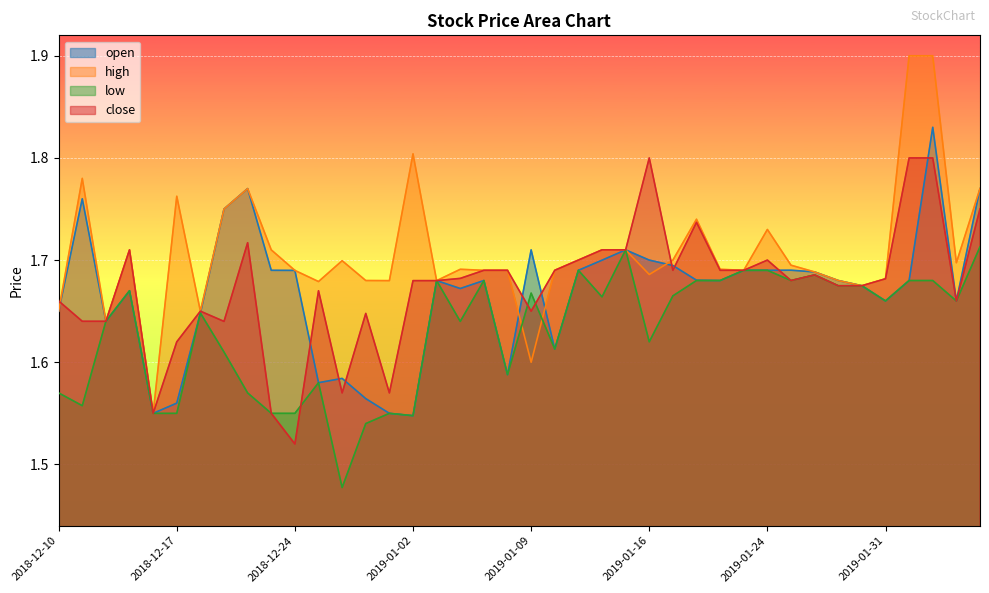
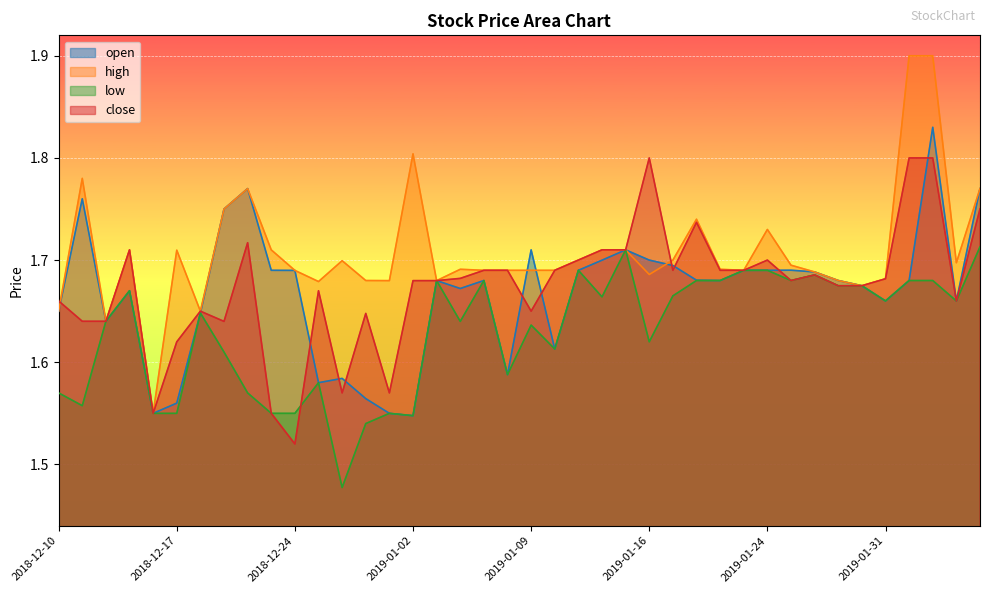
  {
    "open": {
      "2018-12-17": 1.560,
      "2019-01-09": 1.710,
      "2019-01-16": 1.700
    },
    "high": {
-     "2018-12-17": 1.763,
+     "2018-12-17": 1.710,
      "2019-01-02": 1.804,
-     "2019-01-09": 1.60,
+     "2019-01-09": 1.69,
      "2019-01-16": 1.686,
      "2019-01-24": 1.730
    },
    "low": {
      "2018-12-10": 1.570,
      "2018-12-17": 1.550,
      "2018-12-24": 1.550,
-     "2019-01-09": 1.668,
+     "2019-01-09": 1.636,
      "2019-01-16": 1.620
    },
    "close": {
      "2018-12-10": 1.660,
      "2018-12-17": 1.620,
      "2018-12-24": 1.520,
      "2019-01-02": 1.680,
      "2019-01-09": 1.650,
      "2019-01-16": 1.800,
      "2019-01-24": 1.700
    }
  }
